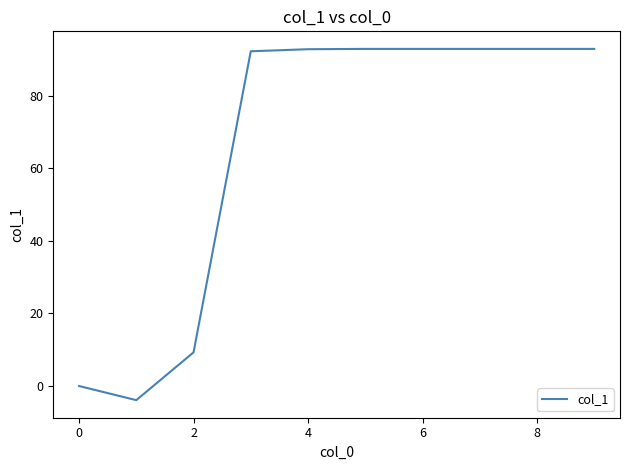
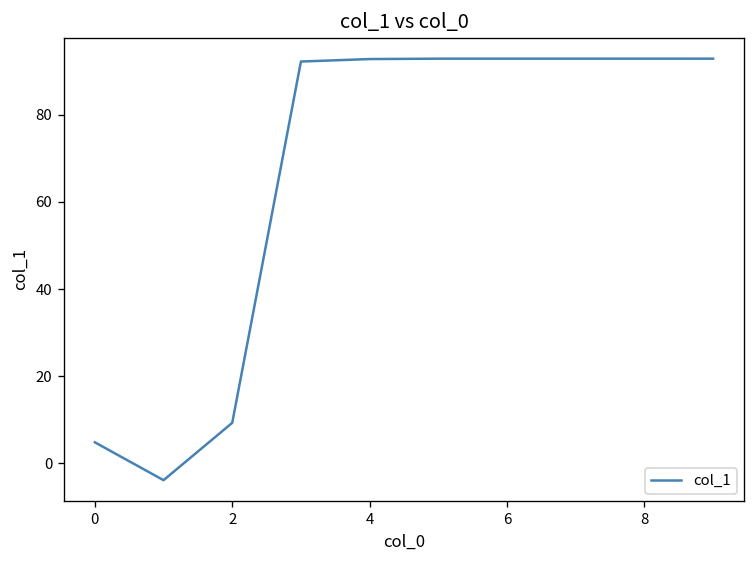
  {
-   "0": 0,
+   "0": 5,
    "2": 9,
    "4": 93,
    "6": 93,
    "8": 93
  }
